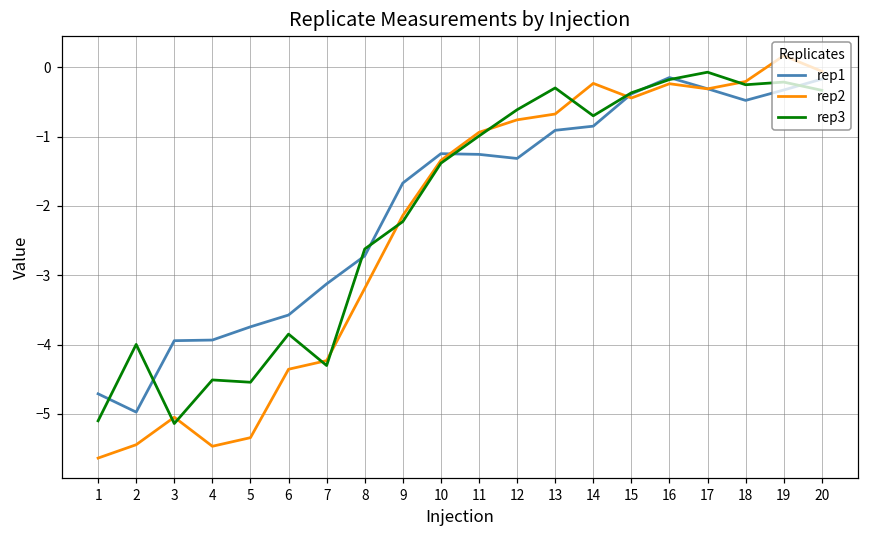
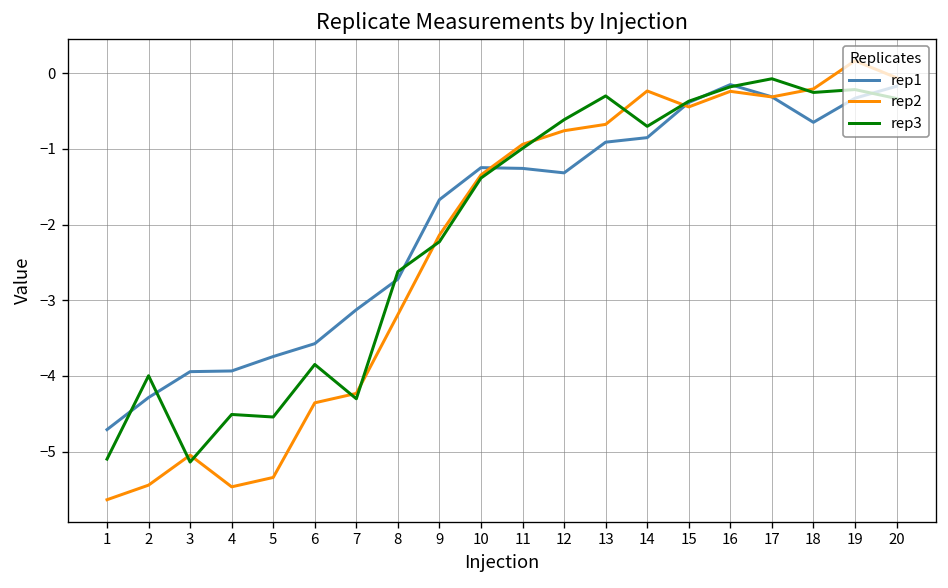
  {
    "rep1": {
      "1": -4.7,
-     "2": -5.0,
+     "2": -4.3,
      "3": -3.9,
      "4": -3.9,
      "5": -3.7,
      "6": -3.6,
      "7": -3.1,
      "8": -2.7,
      "9": -1.7,
      "10": -1.2,
      "11": -1.3,
      "12": -1.3,
      "13": -0.9,
      "14": -0.9,
-     "18": -0.5
+     "18": -0.6
    },
    "rep2": {
      "1": -5.6,
      "2": -5.4,
      "3": -5.0,
      "4": -5.5,
      "5": -5.3,
      "6": -4.4,
      "7": -4.2,
      "8": -3.2,
      "9": -2.1,
      "10": -1.3,
      "11": -0.9,
      "12": -0.8,
      "13": -0.7,
      "14": -0.2,
      "15": -0.4,
      "16": -0.2,
      "18": -0.2
    },
    "rep3": {
      "1": -5.1,
      "2": -4.0,
      "3": -5.1,
      "4": -4.5,
      "5": -4.5,
      "6": -3.8,
      "7": -4.3,
      "8": -2.6,
      "9": -2.2,
      "10": -1.4,
      "11": -1.0,
      "12": -0.6,
      "13": -0.3,
      "14": -0.7,
      "17": -0.1,
      "18": -0.3
    }
  }
